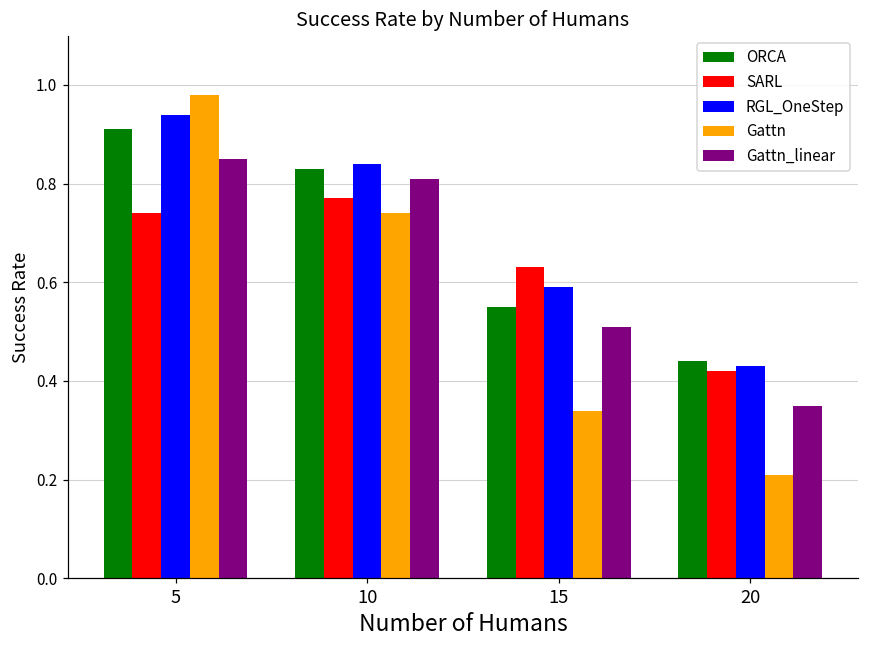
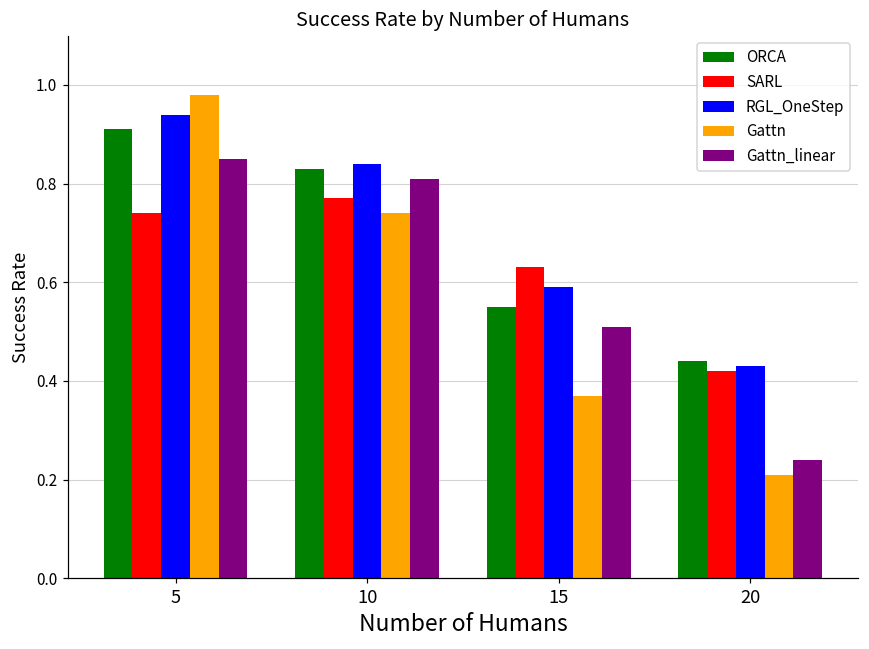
  {
    "ORCA": {
      "5": 0.91,
      "10": 0.83,
      "15": 0.55,
      "20": 0.44
    },
    "SARL": {
      "5": 0.74,
      "10": 0.77,
      "15": 0.63,
      "20": 0.42
    },
    "RGL_OneStep": {
      "5": 0.94,
      "10": 0.84,
      "15": 0.59,
      "20": 0.43
    },
    "Gattn": {
      "5": 0.98,
      "10": 0.74,
-     "15": 0.34,
+     "15": 0.37,
      "20": 0.21
    },
    "Gattn_linear": {
      "5": 0.85,
      "10": 0.81,
      "15": 0.51,
-     "20": 0.35
+     "20": 0.24
    }
  }
